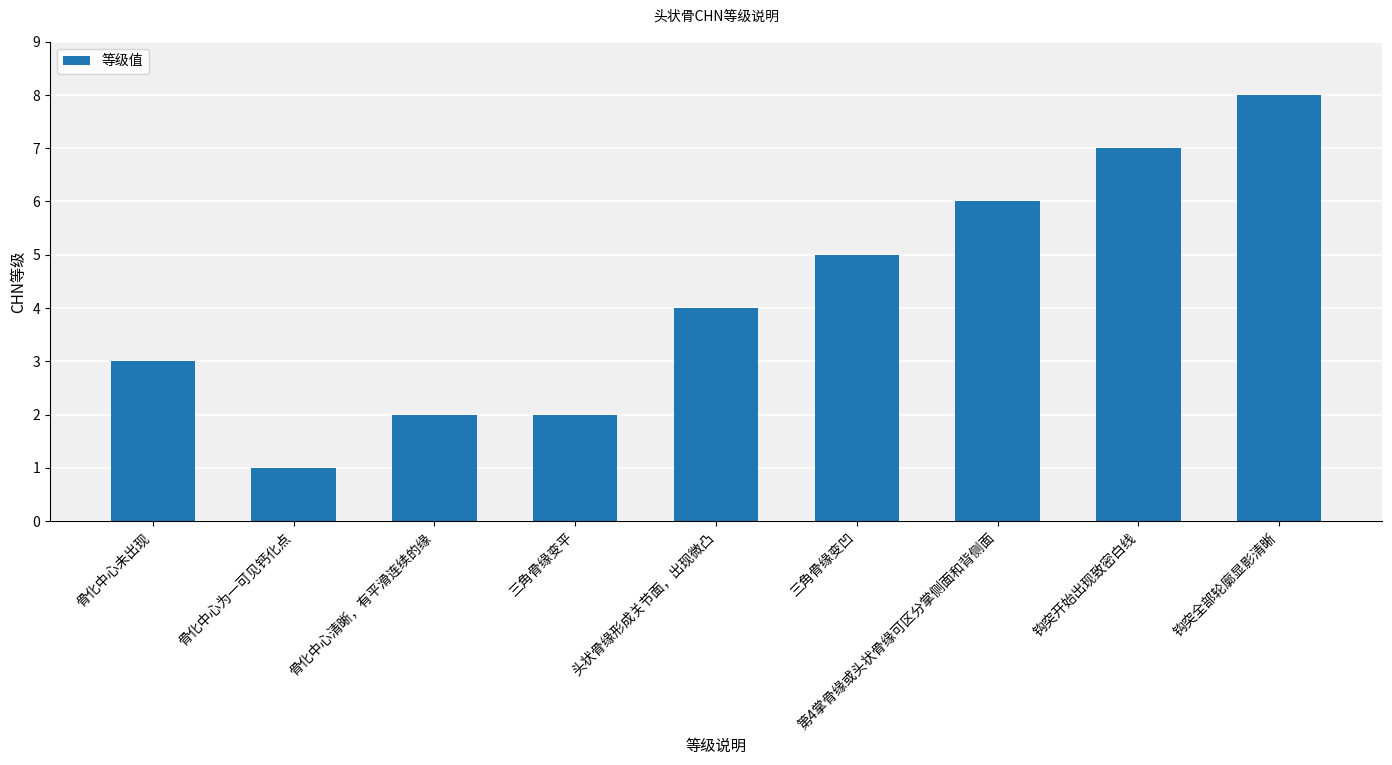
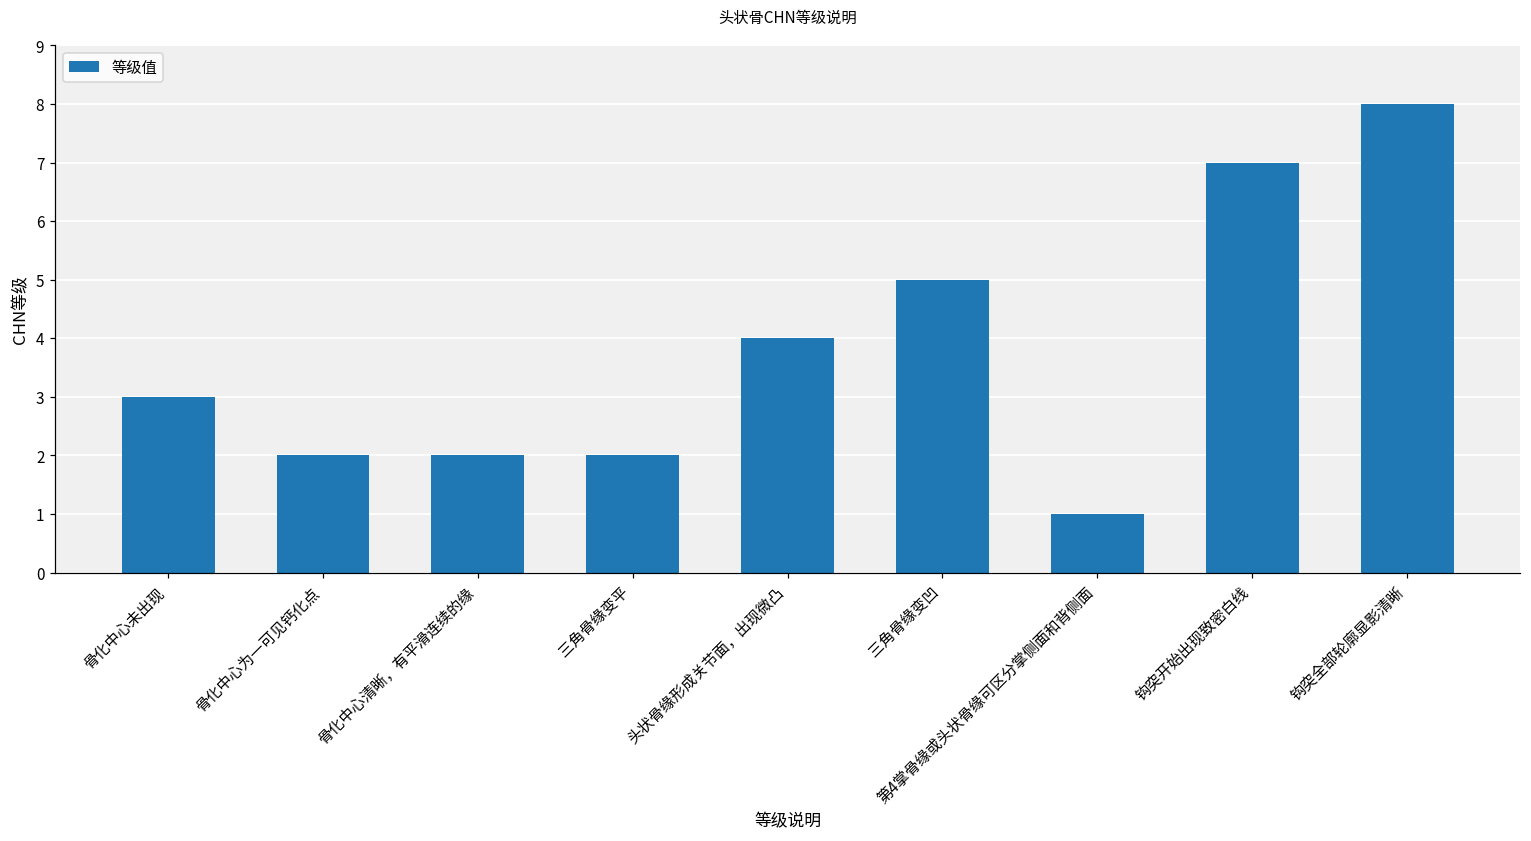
  {
    "骨化中心未出现": 3,
-   "骨化中心为一可见钙化点": 1,
+   "骨化中心为一可见钙化点": 2,
    "骨化中心清晰，有平滑连续的缘": 2,
    "三角骨缘变平": 2,
    "头状骨缘形成关节面，出现微凸": 4,
    "三角骨缘变凹": 5,
-   "第4掌骨缘或头状骨缘可区分掌侧面和背侧面": 6,
+   "第4掌骨缘或头状骨缘可区分掌侧面和背侧面": 1,
    "钩突开始出现致密白线": 7,
    "钩突全部轮廓显影清晰": 8
  }
